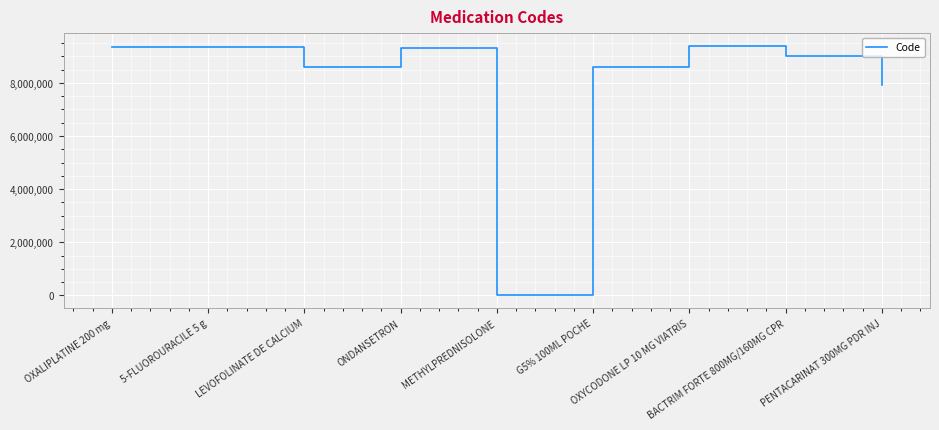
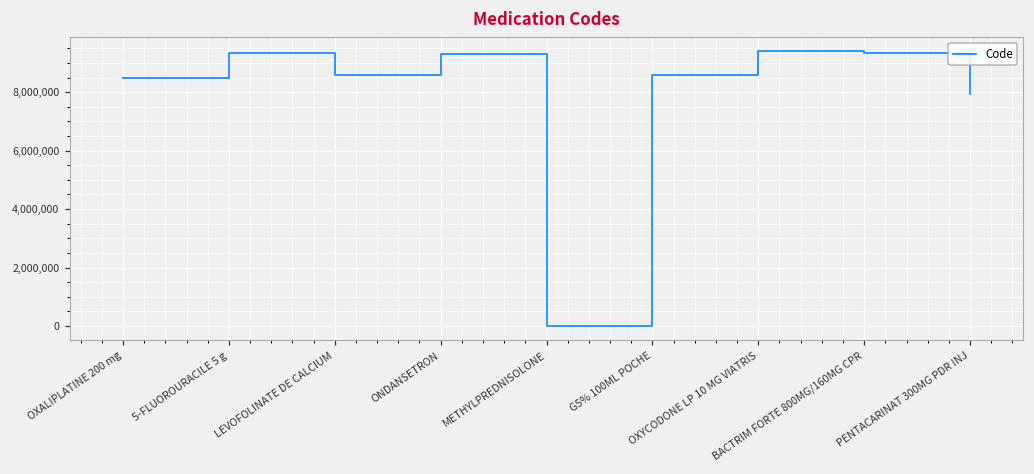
  {
-   "OXALIPLATINE 200 mg": "9,400,000",
+   "OXALIPLATINE 200 mg": "8,500,000",
    "5-FLUOROURACILE 5 g": "9,300,000",
    "LEVOFOLINATE DE CALCIUM": "8,600,000",
    "ONDANSETRON": "9,300,000",
    "METHYLPREDNISOLONE": "0",
    "G5% 100ML POCHE": "8,600,000",
    "OXYCODONE LP 10 MG VIATRIS": "9,400,000",
-   "BACTRIM FORTE 800MG/160MG CPR": "9,000,000",
+   "BACTRIM FORTE 800MG/160MG CPR": "9,400,000",
    "PENTACARINAT 300MG PDR INJ": "7,900,000"
  }
